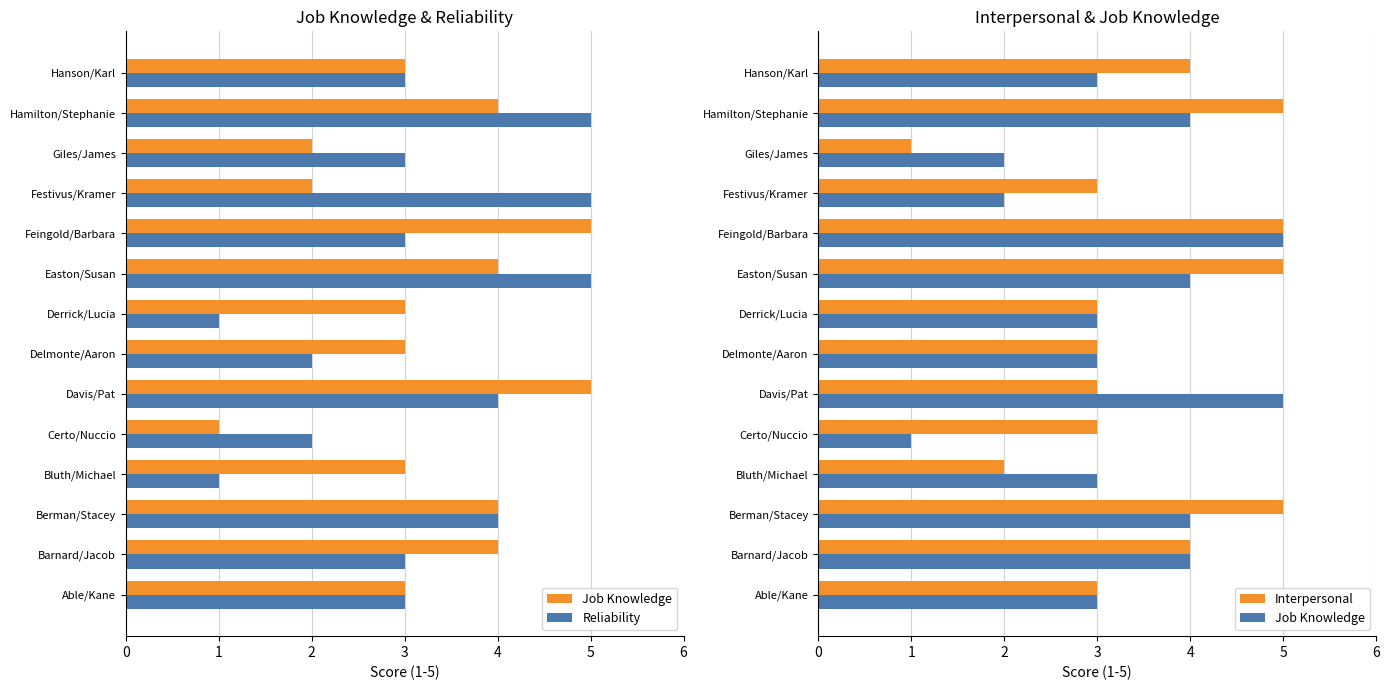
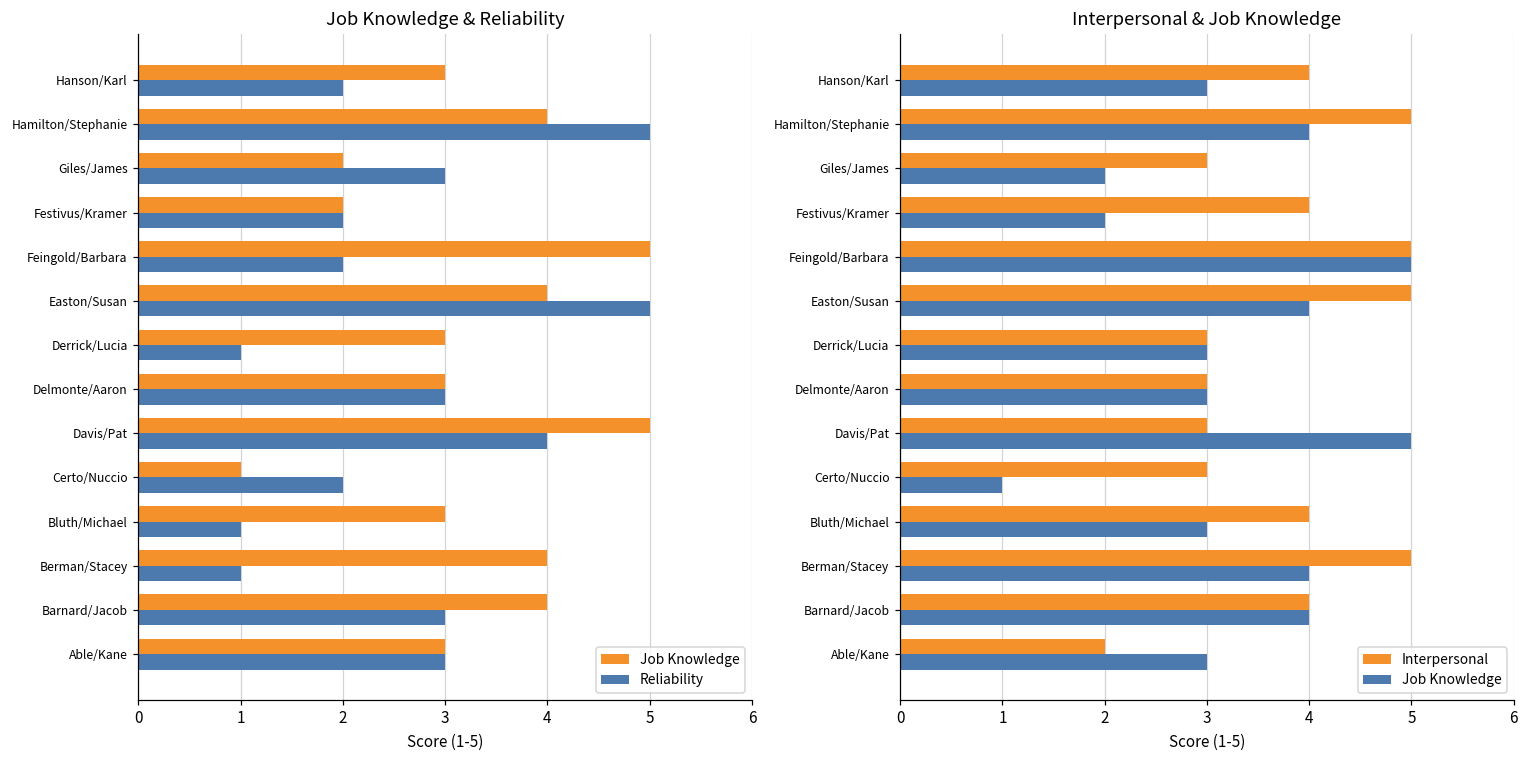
  {
    "Job Knowledge & Reliability": {
      "Reliability": {
-       "Hanson/Karl": 3,
+       "Hanson/Karl": 2,
        "Hamilton/Stephanie": 5,
        "Giles/James": 3,
-       "Festivus/Kramer": 5,
-       "Feingold/Barbara": 3,
+       "Festivus/Kramer": 2,
+       "Feingold/Barbara": 2,
        "Easton/Susan": 5,
        "Derrick/Lucia": 1,
-       "Delmonte/Aaron": 2,
+       "Delmonte/Aaron": 3,
        "Davis/Pat": 4,
        "Certo/Nuccio": 2,
        "Bluth/Michael": 1,
-       "Berman/Stacey": 4,
+       "Berman/Stacey": 1,
        "Barnard/Jacob": 3,
        "Able/Kane": 3
      }
    },
    "Interpersonal & Job Knowledge": {
      "Interpersonal": {
        "Hanson/Karl": 4,
        "Hamilton/Stephanie": 5,
-       "Giles/James": 1,
-       "Festivus/Kramer": 3,
+       "Giles/James": 3,
+       "Festivus/Kramer": 4,
        "Feingold/Barbara": 5,
        "Easton/Susan": 5,
        "Derrick/Lucia": 3,
        "Delmonte/Aaron": 3,
        "Davis/Pat": 3,
        "Certo/Nuccio": 3,
-       "Bluth/Michael": 2,
+       "Bluth/Michael": 4,
        "Berman/Stacey": 5,
        "Barnard/Jacob": 4,
-       "Able/Kane": 3
+       "Able/Kane": 2
      },
      "Job Knowledge": {
        "Hanson/Karl": 3,
        "Hamilton/Stephanie": 4,
        "Giles/James": 2,
        "Festivus/Kramer": 2,
        "Feingold/Barbara": 5,
        "Easton/Susan": 4,
        "Derrick/Lucia": 3,
        "Delmonte/Aaron": 3,
        "Davis/Pat": 5,
        "Certo/Nuccio": 1,
        "Bluth/Michael": 3,
        "Berman/Stacey": 4,
        "Barnard/Jacob": 4,
        "Able/Kane": 3
      }
    }
  }
